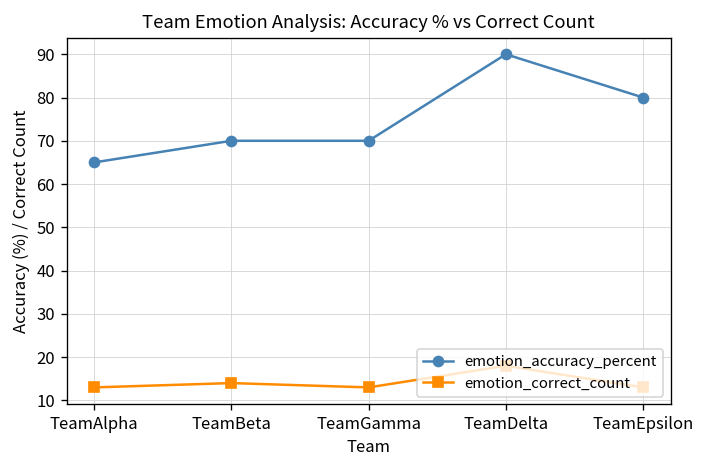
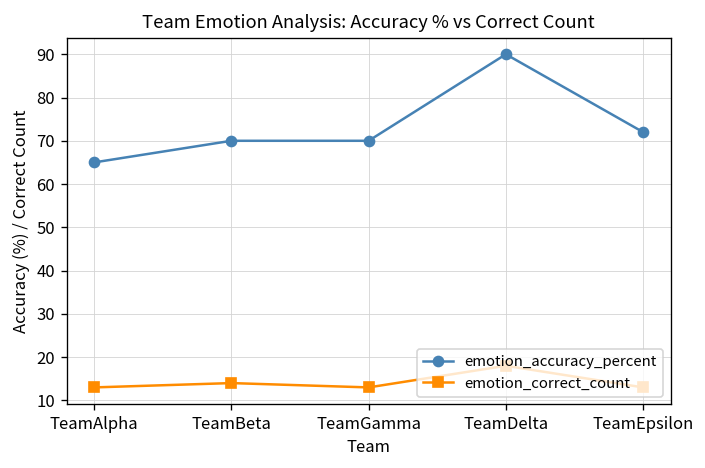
  {
    "emotion_accuracy_percent": {
      "TeamAlpha": 65,
      "TeamBeta": 70,
      "TeamGamma": 70,
      "TeamDelta": 90,
-     "TeamEpsilon": 80
+     "TeamEpsilon": 72
    },
    "emotion_correct_count": {
      "TeamAlpha": 13,
      "TeamBeta": 14,
      "TeamGamma": 13
    }
  }
